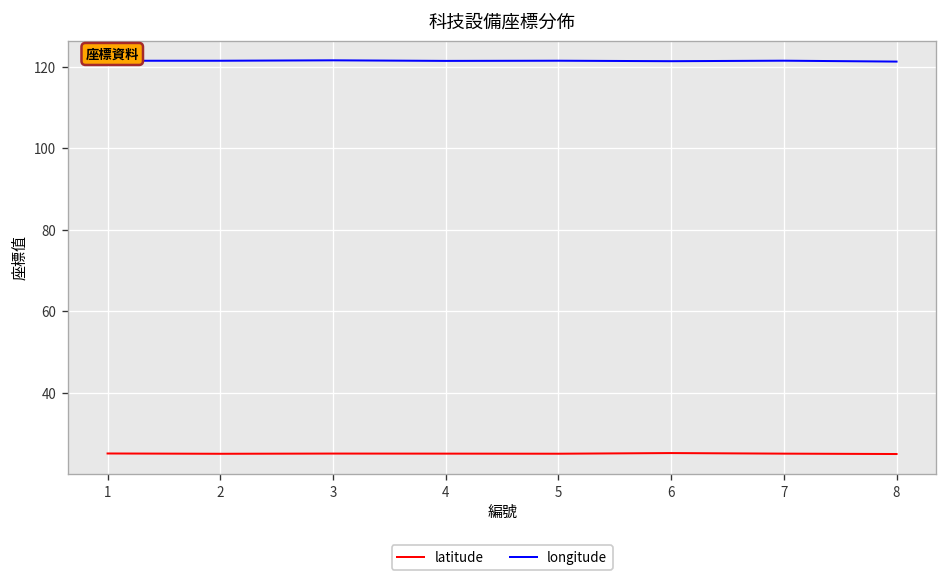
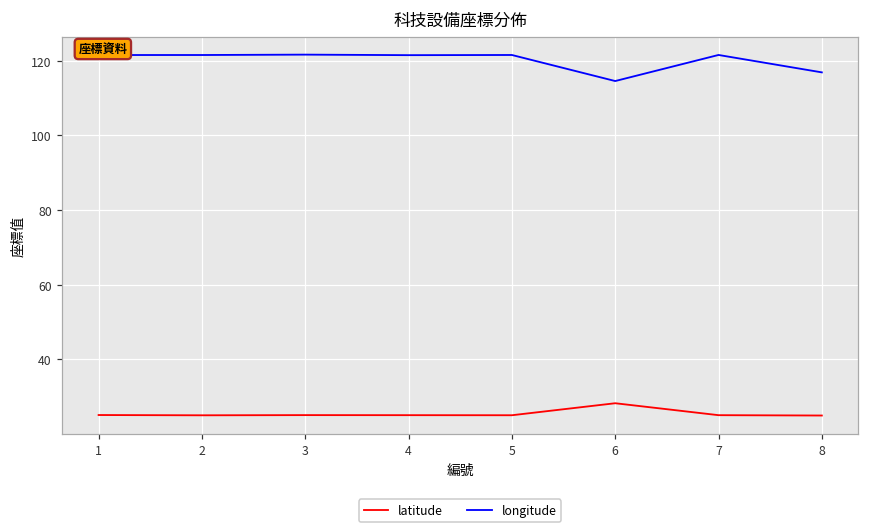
  {
    "latitude": {
      "1": 25,
      "2": 25,
      "3": 25,
      "4": 25,
      "5": 25,
-     "6": 25,
+     "6": 28,
      "7": 25,
      "8": 25
    },
    "longitude": {
      "2": 122,
      "3": 122,
      "4": 122,
      "5": 122,
-     "6": 121,
+     "6": 115,
      "7": 122,
-     "8": 121
+     "8": 117
    }
  }
